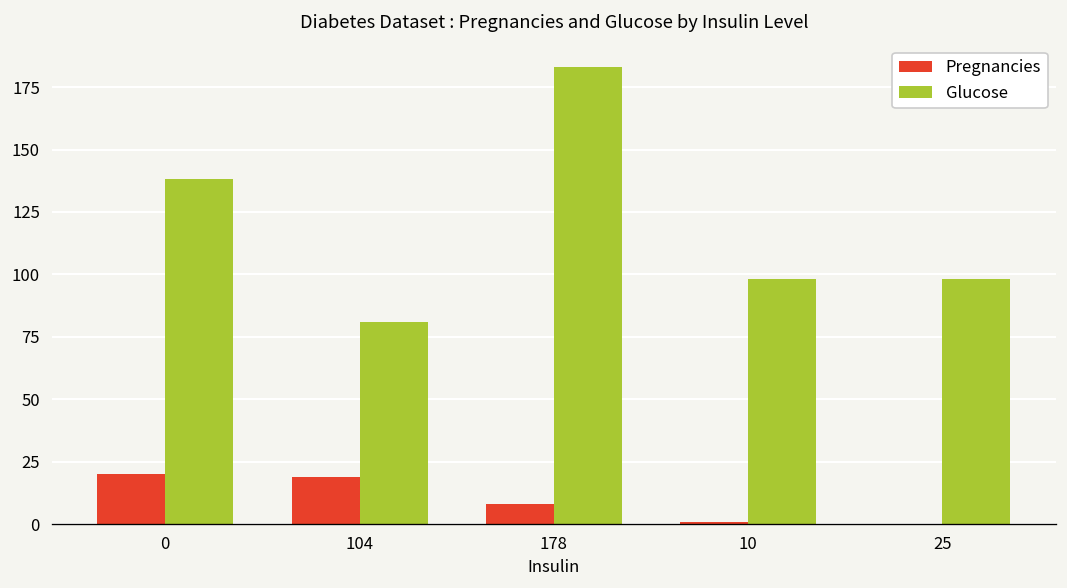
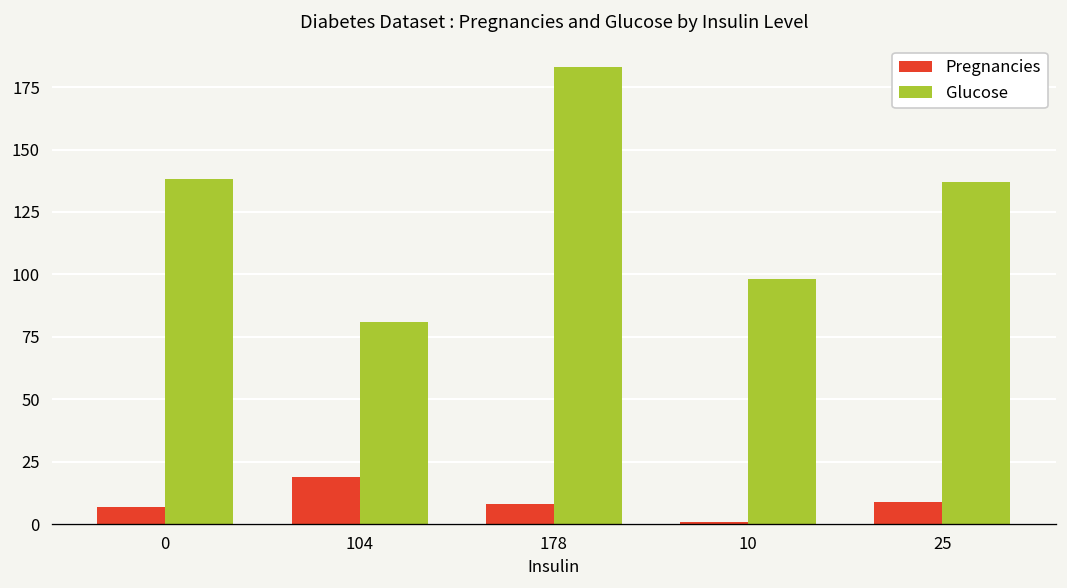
  {
    "Pregnancies": {
-     "0": 20,
+     "0": 7,
      "104": 19,
      "178": 8,
-     "25": 0
+     "25": 9
    },
    "Glucose": {
      "0": 138,
      "104": 81,
      "178": 183,
      "10": 98,
-     "25": 98
+     "25": 137
    }
  }
